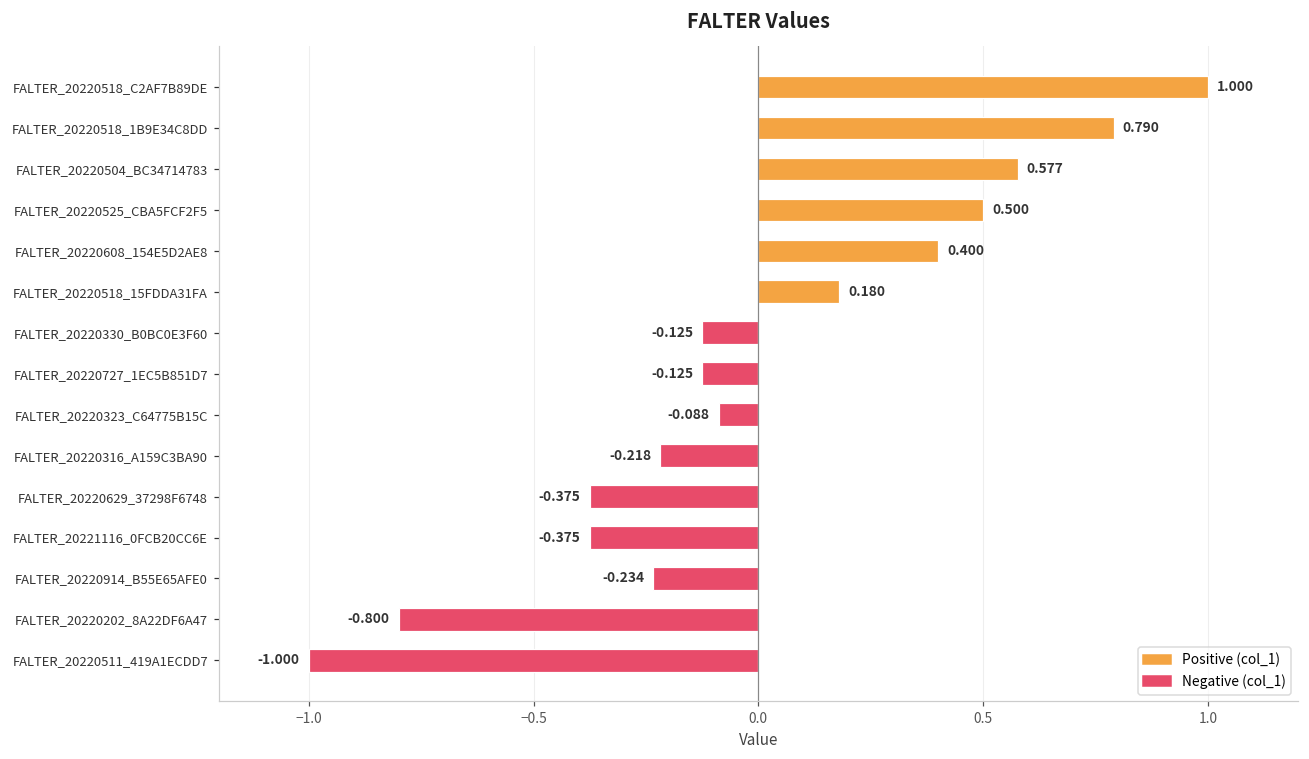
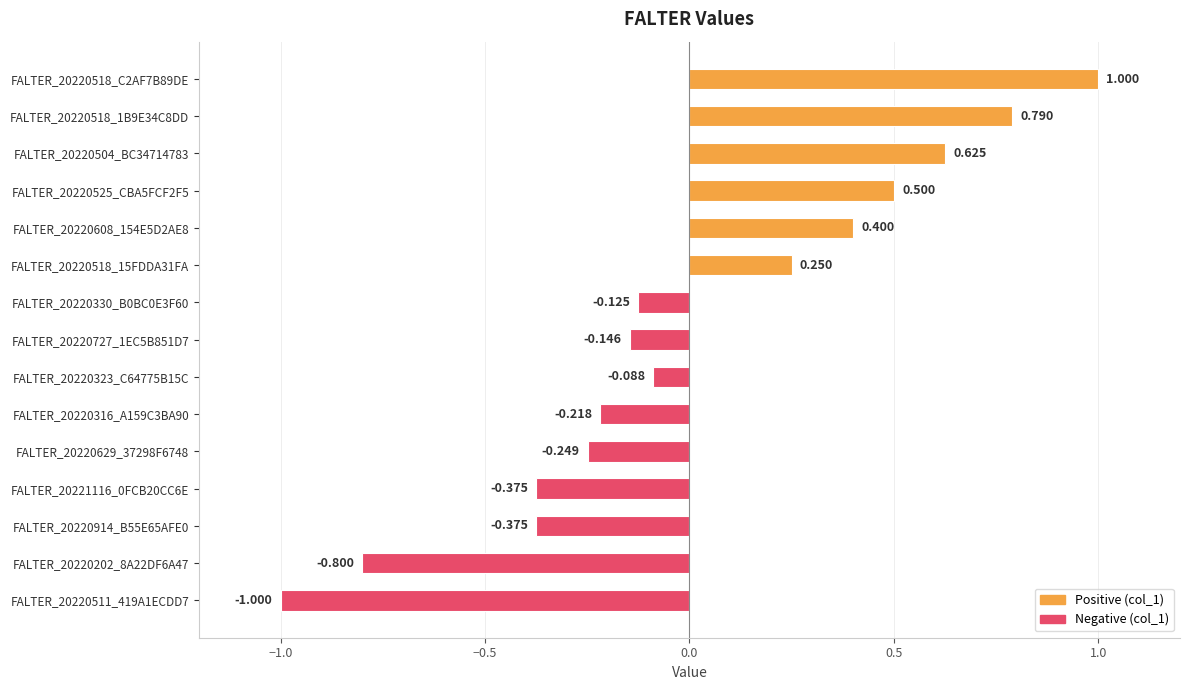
  {
    "FALTER_20220518_C2AF7B89DE": 1.000,
    "FALTER_20220518_1B9E34C8DD": 0.790,
-   "FALTER_20220504_BC34714783": 0.577,
+   "FALTER_20220504_BC34714783": 0.625,
    "FALTER_20220525_CBA5FCF2F5": 0.500,
    "FALTER_20220608_154E5D2AE8": 0.400,
-   "FALTER_20220518_15FDDA31FA": 0.180,
+   "FALTER_20220518_15FDDA31FA": 0.250,
    "FALTER_20220330_B0BC0E3F60": -0.125,
-   "FALTER_20220727_1EC5B851D7": -0.125,
+   "FALTER_20220727_1EC5B851D7": -0.146,
    "FALTER_20220323_C64775B15C": -0.088,
    "FALTER_20220316_A159C3BA90": -0.218,
-   "FALTER_20220629_37298F6748": -0.375,
+   "FALTER_20220629_37298F6748": -0.249,
    "FALTER_20221116_0FCB20CC6E": -0.375,
-   "FALTER_20220914_B55E65AFE0": -0.234,
+   "FALTER_20220914_B55E65AFE0": -0.375,
    "FALTER_20220202_8A22DF6A47": -0.800,
    "FALTER_20220511_419A1ECDD7": -1.000
  }
